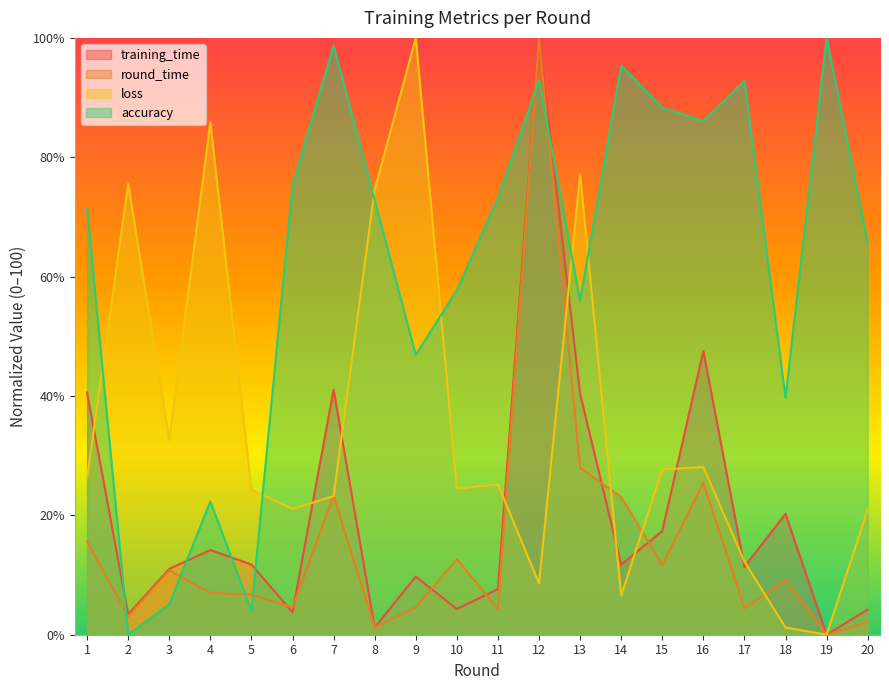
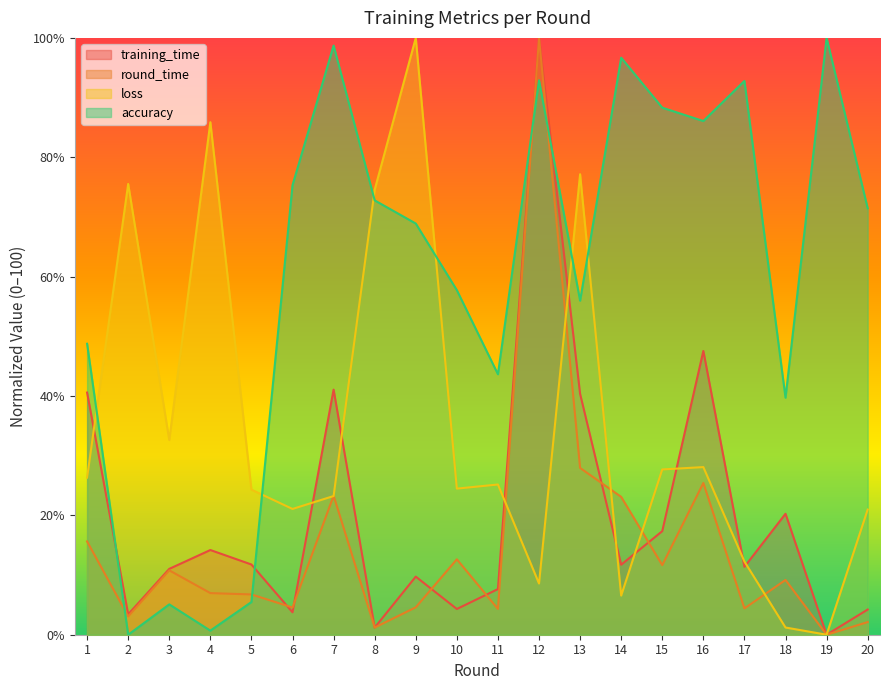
  {
    "accuracy": {
-     "1": "71%",
+     "1": "49%",
      "2": "0%",
      "3": "5%",
-     "4": "22%",
-     "5": "4%",
+     "4": "1%",
+     "5": "5%",
      "6": "75%",
      "7": "99%",
      "8": "73%",
-     "9": "47%",
+     "9": "69%",
      "10": "58%",
-     "11": "73%",
+     "11": "44%",
      "12": "93%",
      "13": "56%",
-     "14": "95%",
+     "14": "97%",
      "15": "88%",
      "16": "86%",
      "17": "93%",
      "18": "40%",
      "19": "100%",
-     "20": "66%"
+     "20": "71%"
    }
  }
